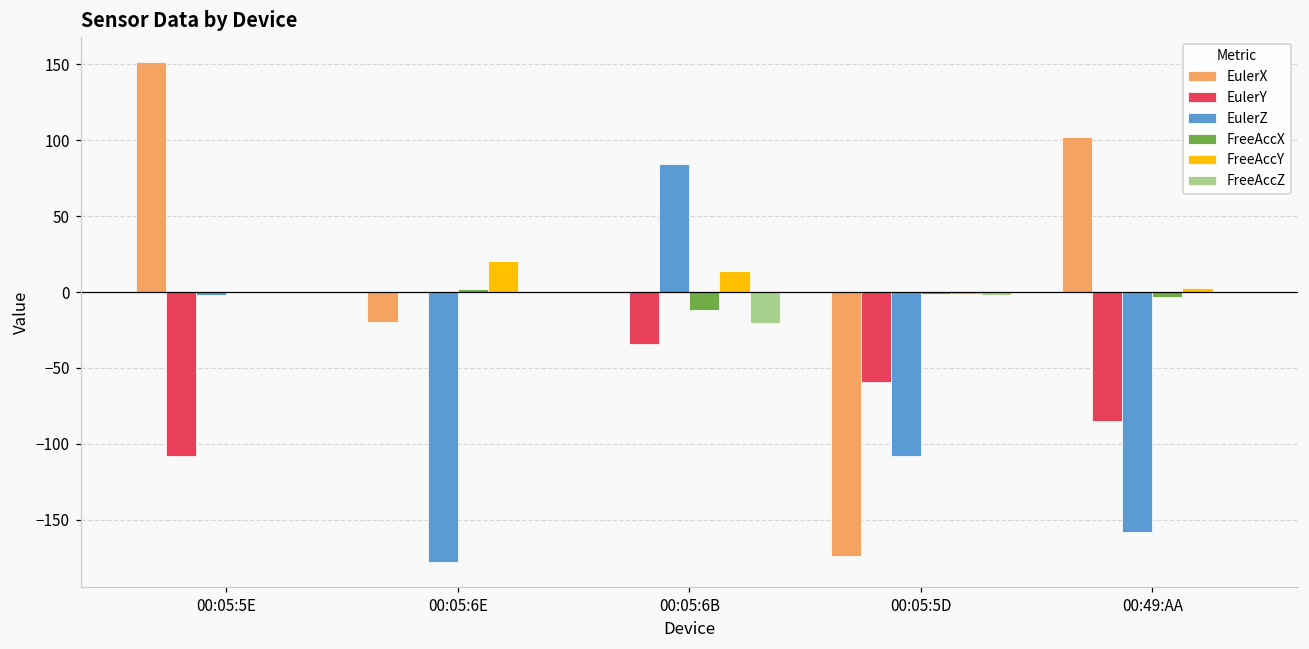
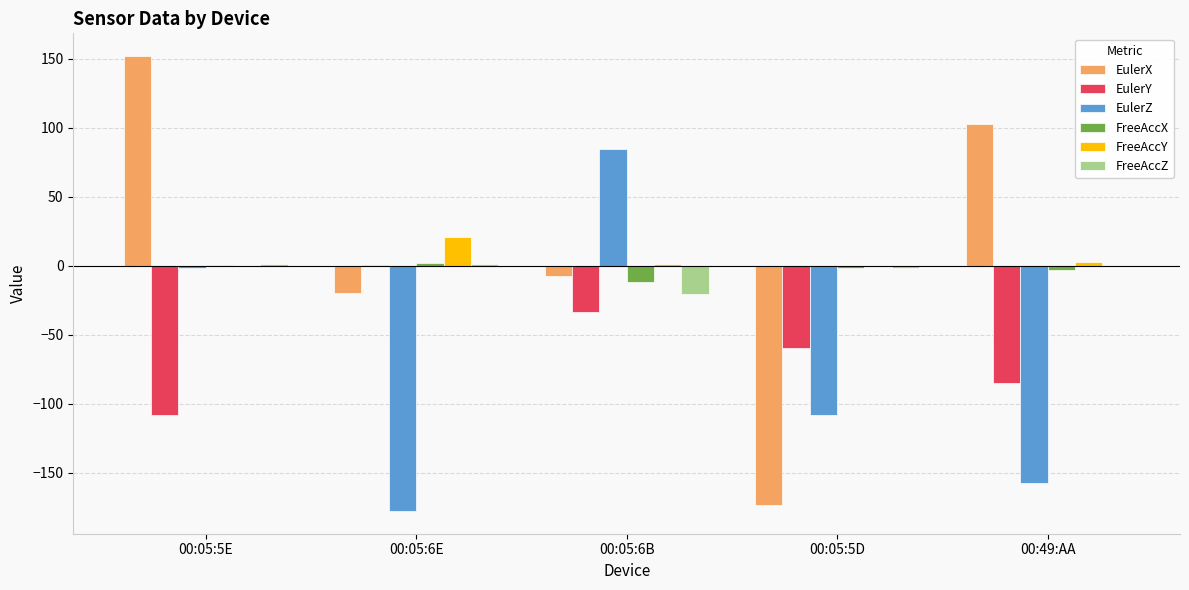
  {
    "EulerX": {
      "00:05:5E": 152,
      "00:05:6E": -20,
-     "00:05:6B": -1,
+     "00:05:6B": -8,
      "00:05:5D": -174,
      "00:49:AA": 102
    },
    "EulerY": {
      "00:05:5E": -108,
      "00:05:6B": -34,
      "00:05:5D": -59,
      "00:49:AA": -85
    },
    "EulerZ": {
      "00:05:6E": -178,
      "00:05:6B": 85,
      "00:05:5D": -108,
      "00:49:AA": -158
    },
    "FreeAccX": {
      "00:05:6E": 2,
      "00:05:6B": -12,
      "00:49:AA": -3
    },
    "FreeAccY": {
      "00:05:6E": 21,
-     "00:05:6B": 14,
+     "00:05:6B": 1,
      "00:49:AA": 3
    },
    "FreeAccZ": {
      "00:05:6B": -20
    }
  }
